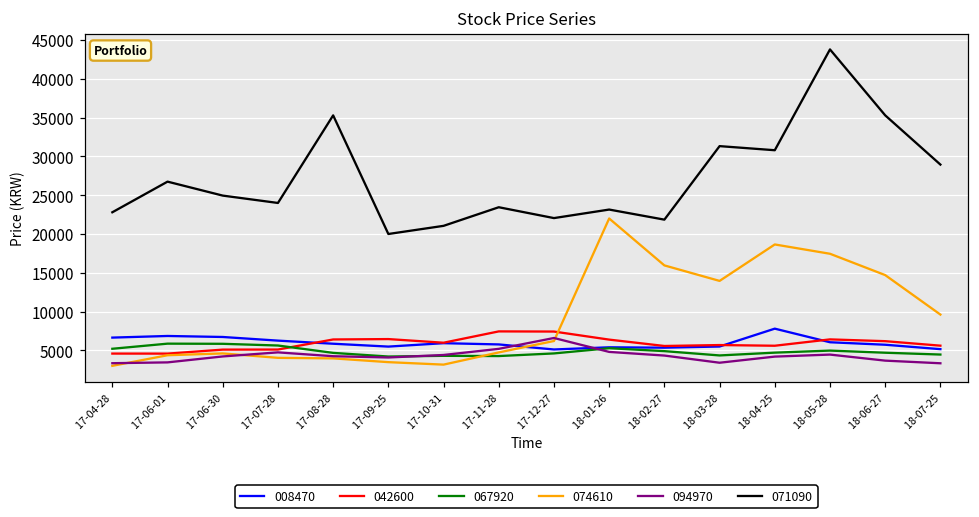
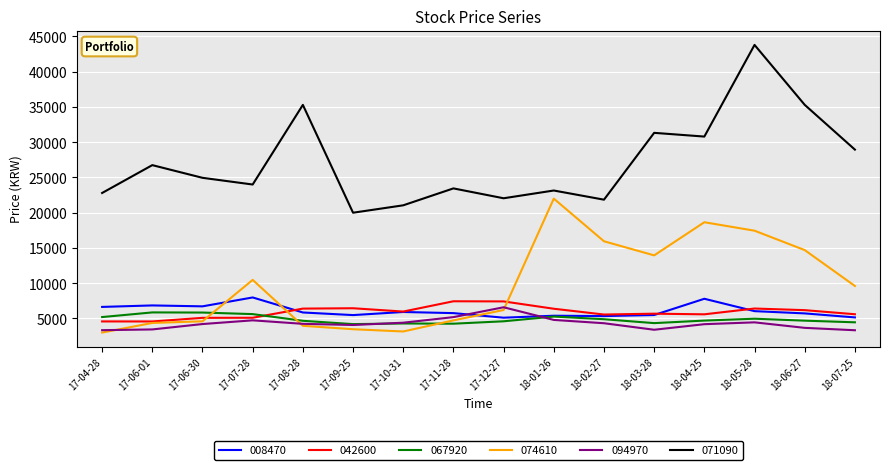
  {
    "008470": {
      "17-04-28": 7000,
      "17-06-01": 7000,
      "17-06-30": 7000,
-     "17-07-28": 6000,
+     "17-07-28": 8000,
      "17-08-28": 6000,
      "17-09-25": 5000,
      "17-11-28": 6000,
      "17-12-27": 5000,
      "18-04-25": 8000,
      "18-05-28": 6000,
      "18-06-27": 6000,
      "18-07-25": 5000
    },
    "042600": {
      "17-04-28": 5000,
      "17-06-30": 5000,
      "17-08-28": 6000,
      "17-09-25": 6000,
      "17-11-28": 7000,
      "17-12-27": 7000,
      "18-01-26": 6000,
      "18-04-25": 6000,
      "18-05-28": 6000,
      "18-06-27": 6000,
      "18-07-25": 6000
    },
    "067920": {
      "17-04-28": 5000,
      "17-06-01": 6000,
      "17-06-30": 6000,
      "17-07-28": 6000,
      "17-08-28": 5000,
      "17-11-28": 4000,
      "17-12-27": 5000,
      "18-02-27": 5000,
      "18-03-28": 4000,
      "18-04-25": 5000,
      "18-05-28": 5000,
      "18-06-27": 5000,
      "18-07-25": 4000
    },
    "074610": {
      "17-06-30": 5000,
-     "17-07-28": 4000,
+     "17-07-28": 10000,
      "17-09-25": 3000,
      "17-10-31": 3000,
      "17-11-28": 5000,
      "17-12-27": 6000,
      "18-01-26": 22000,
      "18-02-27": 16000,
      "18-03-28": 14000,
      "18-04-25": 19000,
      "18-05-28": 17000,
      "18-06-27": 15000,
      "18-07-25": 10000
    },
    "094970": {
      "17-06-01": 3000,
      "17-06-30": 4000,
      "17-11-28": 5000,
      "17-12-27": 7000,
      "18-01-26": 5000,
      "18-02-27": 4000,
      "18-03-28": 3000,
      "18-04-25": 4000,
      "18-05-28": 4000,
      "18-06-27": 4000,
      "18-07-25": 3000
    },
    "071090": {
      "17-04-28": 23000,
      "17-06-01": 27000,
      "17-06-30": 25000,
      "17-07-28": 24000,
      "17-08-28": 35000,
      "17-09-25": 20000,
      "17-10-31": 21000,
      "17-11-28": 23000,
      "17-12-27": 22000,
      "18-01-26": 23000,
      "18-02-27": 22000,
      "18-03-28": 31000,
      "18-04-25": 31000,
      "18-05-28": 44000,
      "18-06-27": 35000,
      "18-07-25": 29000
    }
  }
